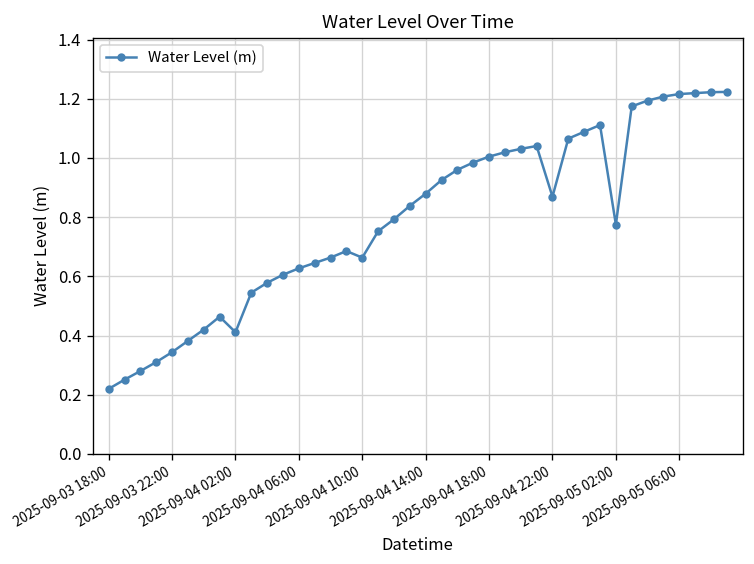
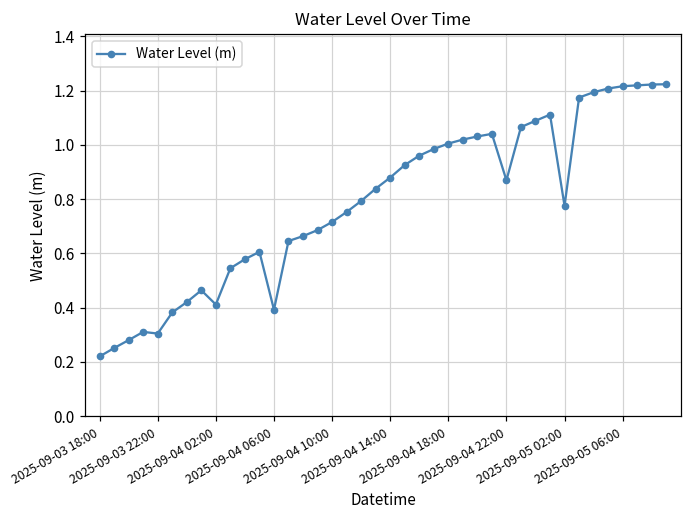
  {
    "2025-09-03 18:00": 0.22,
-   "2025-09-03 22:00": 0.34,
+   "2025-09-03 22:00": 0.30,
    "2025-09-04 02:00": 0.41,
-   "2025-09-04 06:00": 0.63,
-   "2025-09-04 10:00": 0.66,
+   "2025-09-04 06:00": 0.39,
+   "2025-09-04 10:00": 0.72,
    "2025-09-04 14:00": 0.88,
    "2025-09-04 18:00": 1.00,
    "2025-09-04 22:00": 0.87,
    "2025-09-05 02:00": 0.78,
    "2025-09-05 06:00": 1.22
  }
